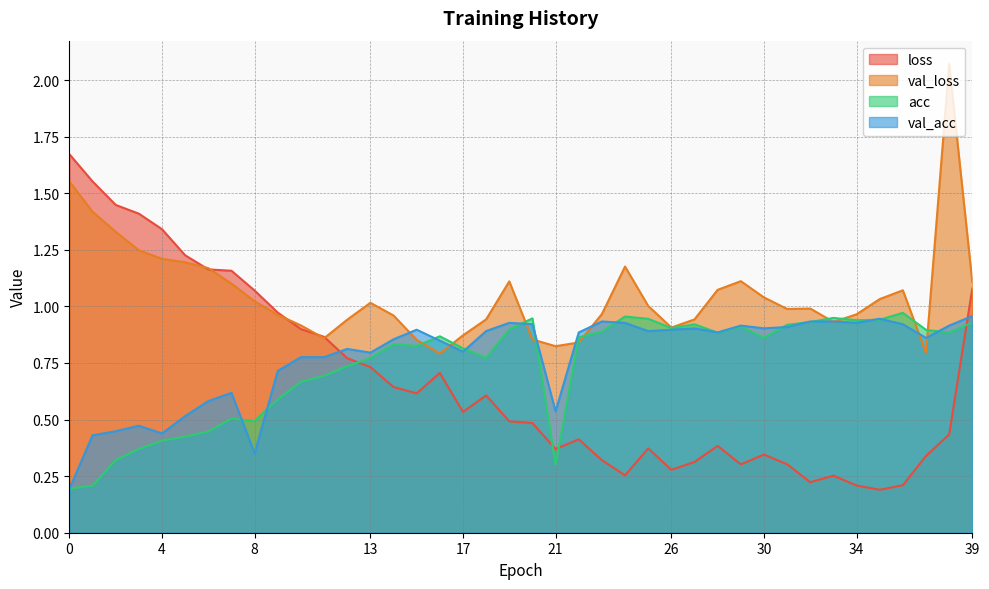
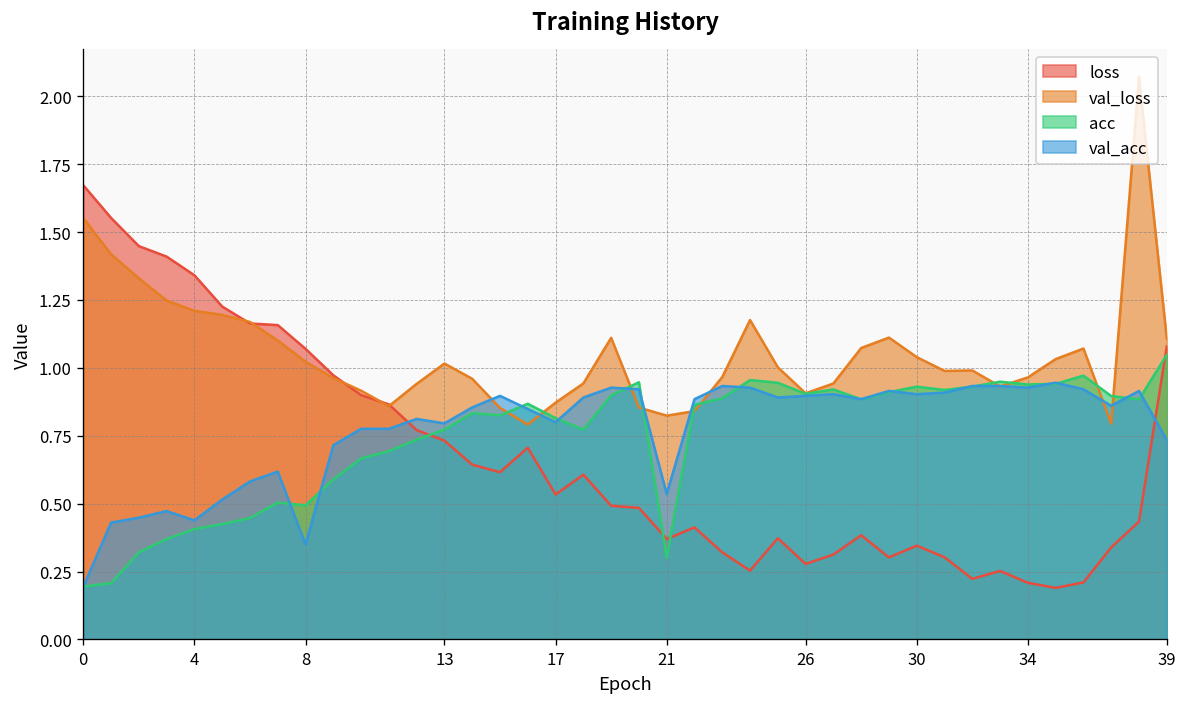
  {
    "acc": {
      "4": 0.41,
      "8": 0.49,
      "13": 0.77,
      "17": 0.82,
      "21": 0.30,
-     "30": 0.86,
+     "30": 0.93,
      "34": 0.94,
-     "39": 0.93
+     "39": 1.05
    },
    "val_acc": {
      "4": 0.44,
      "8": 0.35,
      "13": 0.80,
      "17": 0.80,
      "21": 0.54,
      "30": 0.90,
      "34": 0.93,
-     "39": 0.96
+     "39": 0.73
    }
  }
